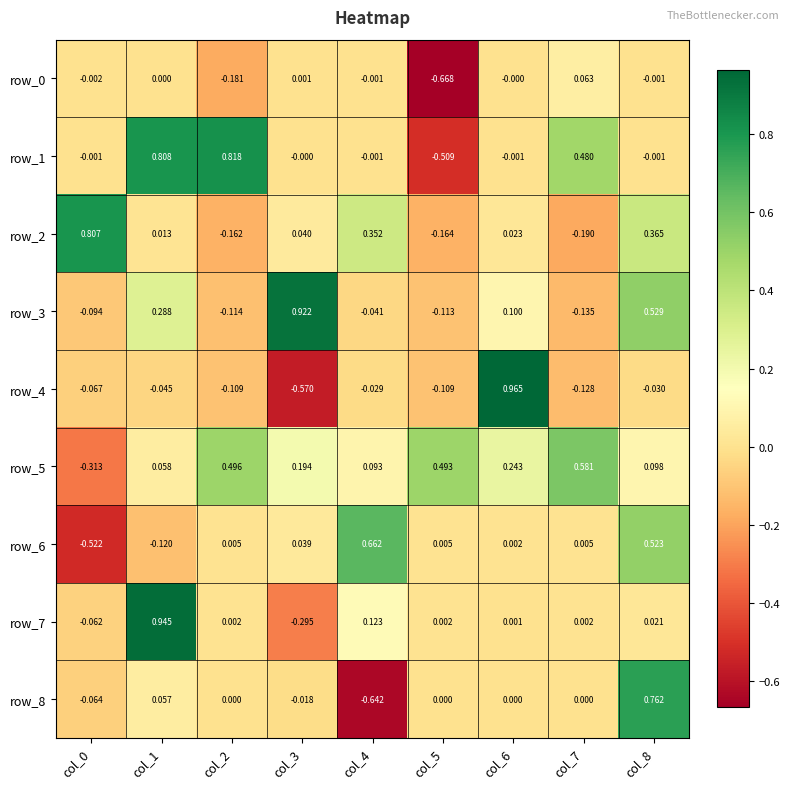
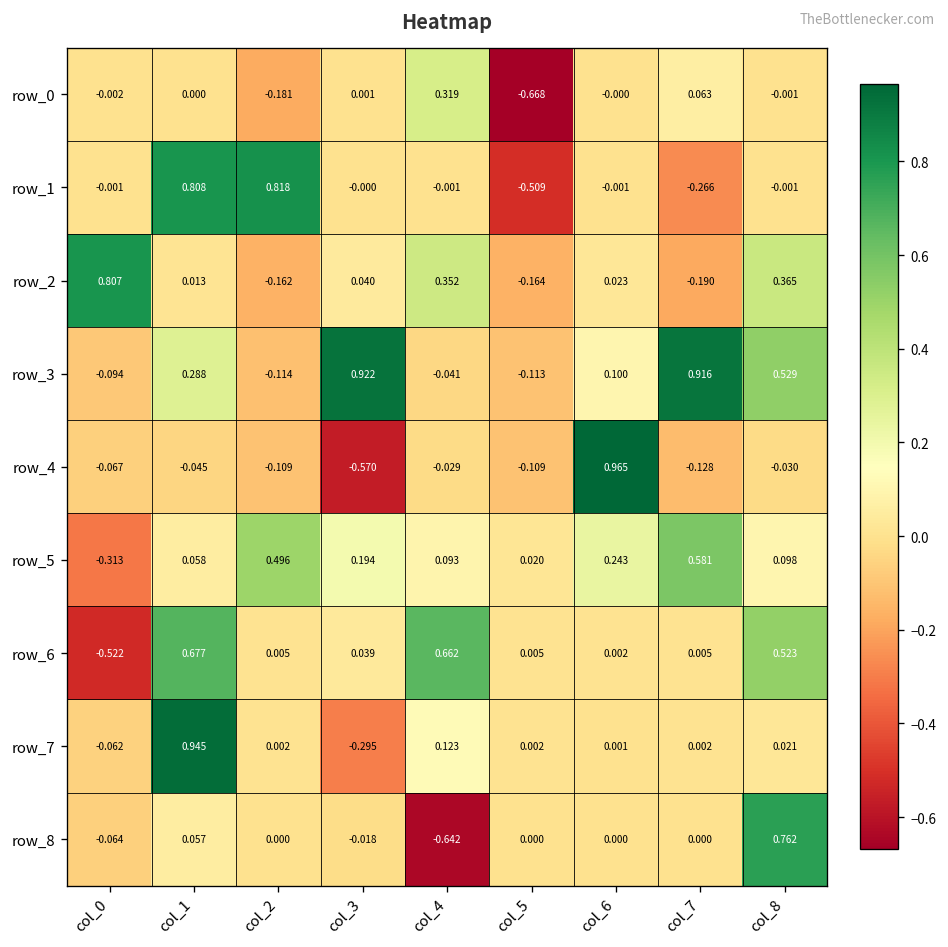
  {
    "row_0": {
      "col_0": -0.002,
      "col_1": 0.000,
      "col_2": -0.181,
      "col_3": 0.001,
-     "col_4": -0.001,
+     "col_4": 0.319,
      "col_5": -0.668,
      "col_6": -0.000,
      "col_7": 0.063,
      "col_8": -0.001
    },
    "row_1": {
      "col_0": -0.001,
      "col_1": 0.808,
      "col_2": 0.818,
      "col_3": -0.000,
      "col_4": -0.001,
      "col_5": -0.509,
      "col_6": -0.001,
-     "col_7": 0.480,
+     "col_7": -0.266,
      "col_8": -0.001
    },
    "row_2": {
      "col_0": 0.807,
      "col_1": 0.013,
      "col_2": -0.162,
      "col_3": 0.040,
      "col_4": 0.352,
      "col_5": -0.164,
      "col_6": 0.023,
      "col_7": -0.190,
      "col_8": 0.365
    },
    "row_3": {
      "col_0": -0.094,
      "col_1": 0.288,
      "col_2": -0.114,
      "col_3": 0.922,
      "col_4": -0.041,
      "col_5": -0.113,
      "col_6": 0.100,
-     "col_7": -0.135,
+     "col_7": 0.916,
      "col_8": 0.529
    },
    "row_4": {
      "col_0": -0.067,
      "col_1": -0.045,
      "col_2": -0.109,
      "col_3": -0.570,
      "col_4": -0.029,
      "col_5": -0.109,
      "col_6": 0.965,
      "col_7": -0.128,
      "col_8": -0.030
    },
    "row_5": {
      "col_0": -0.313,
      "col_1": 0.058,
      "col_2": 0.496,
      "col_3": 0.194,
      "col_4": 0.093,
-     "col_5": 0.493,
+     "col_5": 0.020,
      "col_6": 0.243,
      "col_7": 0.581,
      "col_8": 0.098
    },
    "row_6": {
      "col_0": -0.522,
-     "col_1": -0.120,
+     "col_1": 0.677,
      "col_2": 0.005,
      "col_3": 0.039,
      "col_4": 0.662,
      "col_5": 0.005,
      "col_6": 0.002,
      "col_7": 0.005,
      "col_8": 0.523
    },
    "row_7": {
      "col_0": -0.062,
      "col_1": 0.945,
      "col_2": 0.002,
      "col_3": -0.295,
      "col_4": 0.123,
      "col_5": 0.002,
      "col_6": 0.001,
      "col_7": 0.002,
      "col_8": 0.021
    },
    "row_8": {
      "col_0": -0.064,
      "col_1": 0.057,
      "col_2": 0.000,
      "col_3": -0.018,
      "col_4": -0.642,
      "col_5": 0.000,
      "col_6": 0.000,
      "col_7": 0.000,
      "col_8": 0.762
    }
  }
